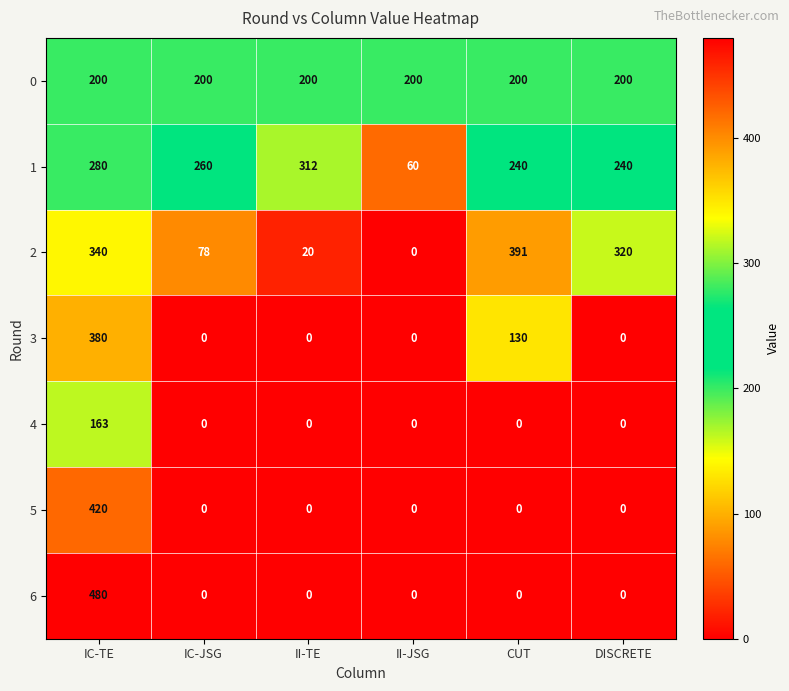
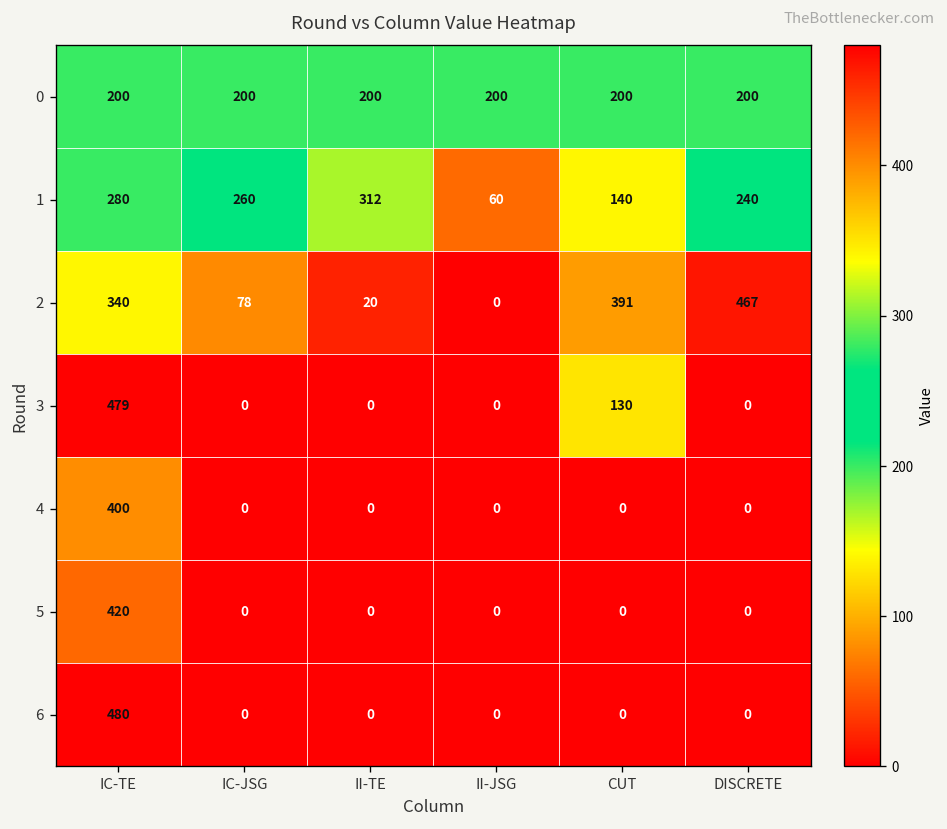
  {
    "0": {
      "IC-TE": 200,
      "IC-JSG": 200,
      "II-TE": 200,
      "II-JSG": 200,
      "CUT": 200,
      "DISCRETE": 200
    },
    "1": {
      "IC-TE": 280,
      "IC-JSG": 260,
      "II-TE": 312,
      "II-JSG": 60,
-     "CUT": 240,
+     "CUT": 140,
      "DISCRETE": 240
    },
    "2": {
      "IC-TE": 340,
      "IC-JSG": 78,
      "II-TE": 20,
      "II-JSG": 0,
      "CUT": 391,
-     "DISCRETE": 320
+     "DISCRETE": 467
    },
    "3": {
-     "IC-TE": 380,
+     "IC-TE": 479,
      "IC-JSG": 0,
      "II-TE": 0,
      "II-JSG": 0,
      "CUT": 130,
      "DISCRETE": 0
    },
    "4": {
-     "IC-TE": 163,
+     "IC-TE": 400,
      "IC-JSG": 0,
      "II-TE": 0,
      "II-JSG": 0,
      "CUT": 0,
      "DISCRETE": 0
    },
    "5": {
      "IC-TE": 420,
      "IC-JSG": 0,
      "II-TE": 0,
      "II-JSG": 0,
      "CUT": 0,
      "DISCRETE": 0
    },
    "6": {
      "IC-TE": 480,
      "IC-JSG": 0,
      "II-TE": 0,
      "II-JSG": 0,
      "CUT": 0,
      "DISCRETE": 0
    }
  }
